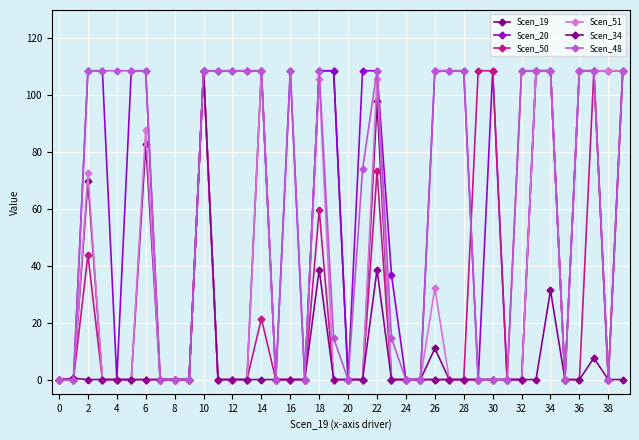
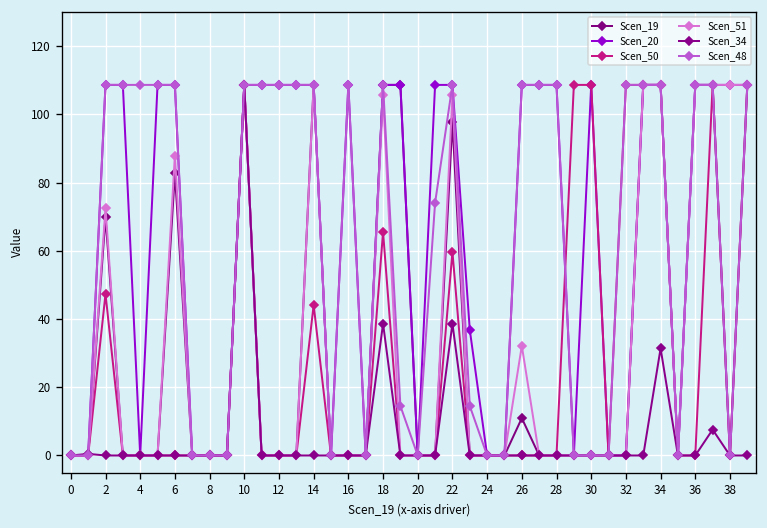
  {
    "Scen_50": {
-     "2": 44,
-     "14": 21,
-     "18": 60,
-     "22": 73
+     "2": 47,
+     "14": 44,
+     "18": 66,
+     "22": 60
    }
  }
